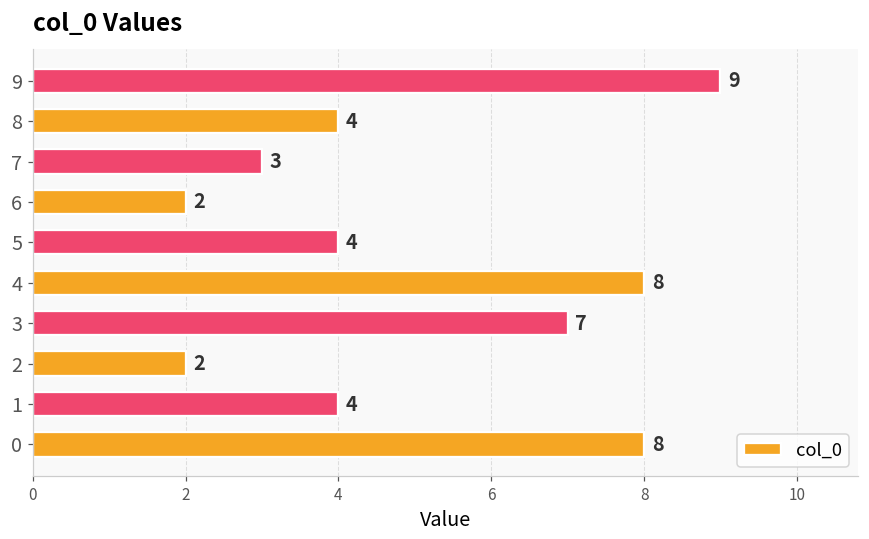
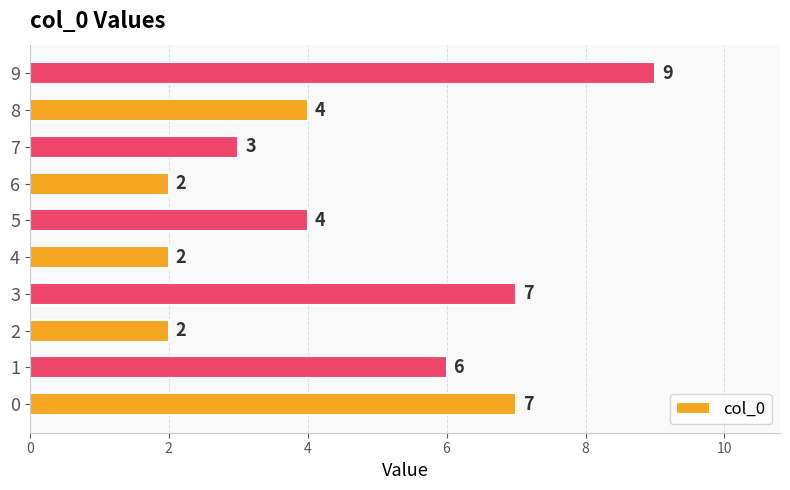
  {
    "9": 9,
    "8": 4,
    "7": 3,
    "6": 2,
    "5": 4,
-   "4": 8,
+   "4": 2,
    "3": 7,
    "2": 2,
-   "1": 4,
-   "0": 8
+   "1": 6,
+   "0": 7
  }
